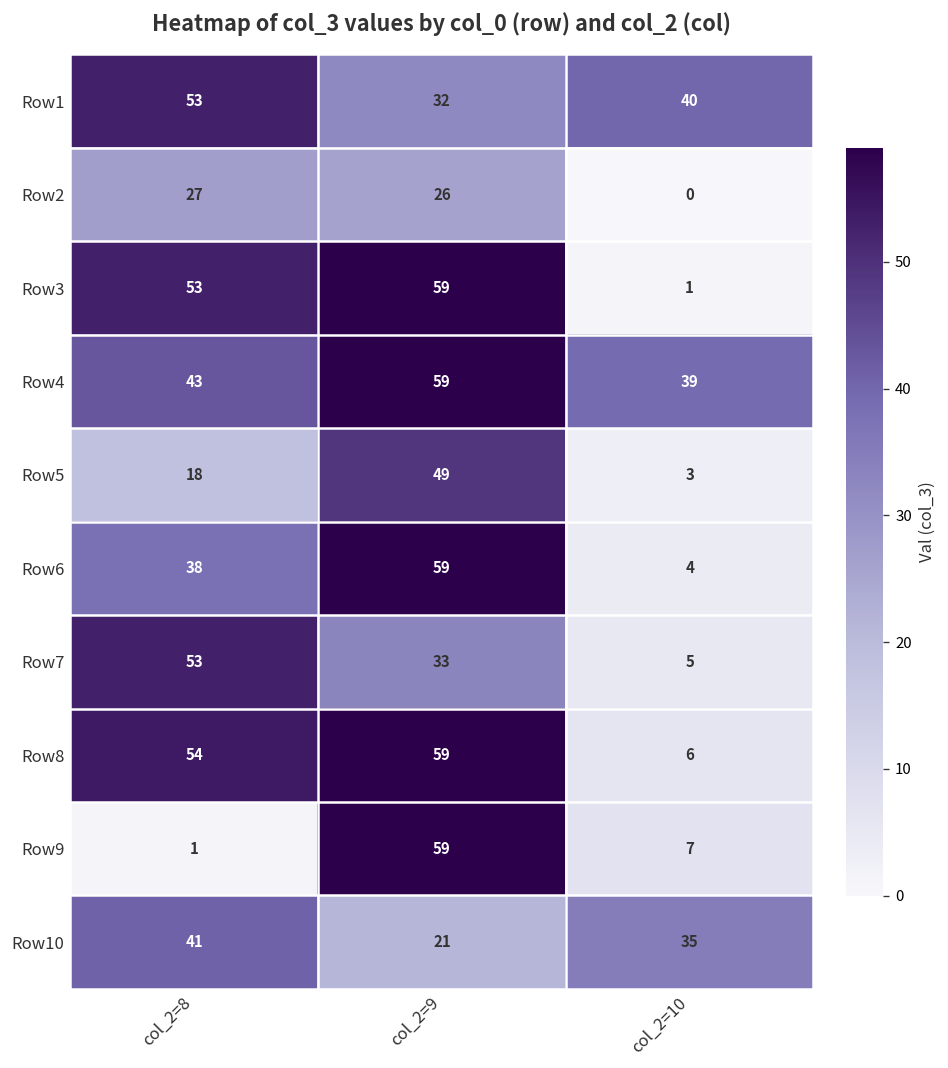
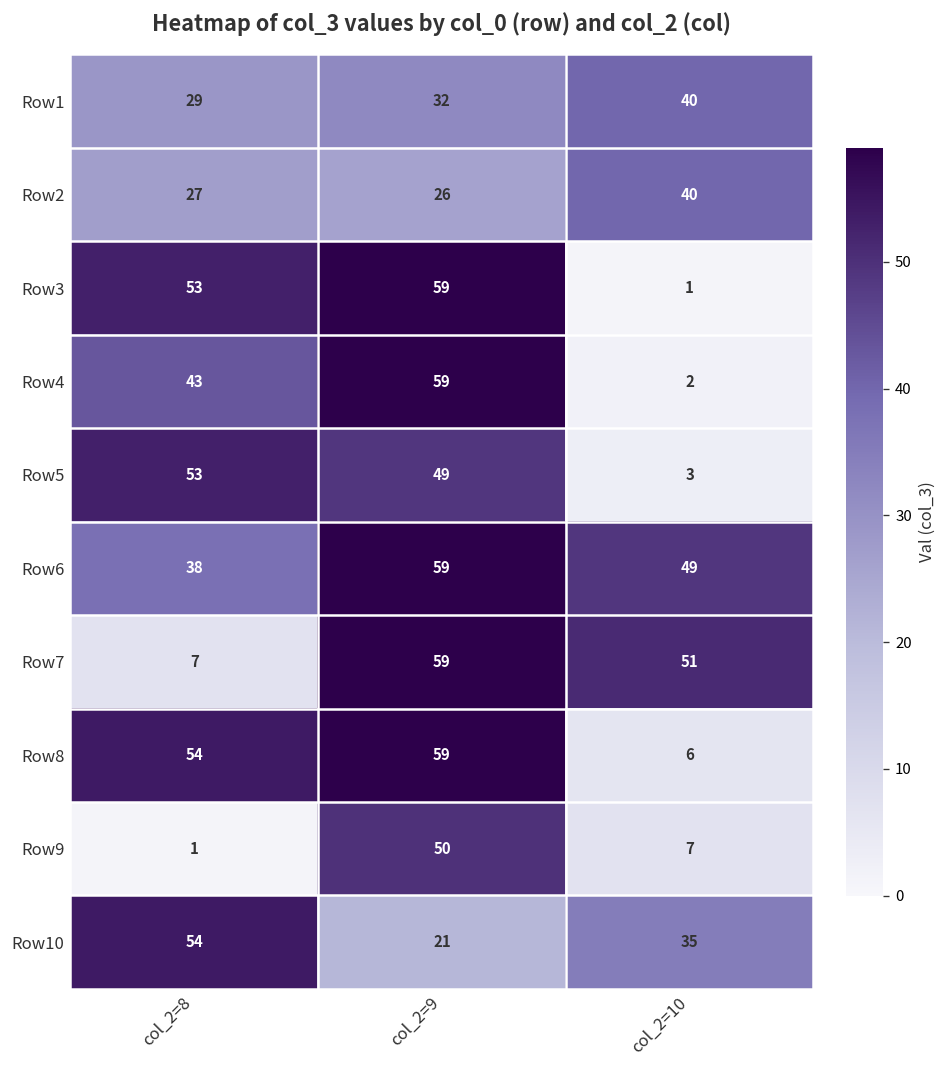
  {
    "Row1": {
-     "col_2=8": 53,
+     "col_2=8": 29,
      "col_2=9": 32,
      "col_2=10": 40
    },
    "Row2": {
      "col_2=8": 27,
      "col_2=9": 26,
-     "col_2=10": 0
+     "col_2=10": 40
    },
    "Row3": {
      "col_2=8": 53,
      "col_2=9": 59,
      "col_2=10": 1
    },
    "Row4": {
      "col_2=8": 43,
      "col_2=9": 59,
-     "col_2=10": 39
+     "col_2=10": 2
    },
    "Row5": {
-     "col_2=8": 18,
+     "col_2=8": 53,
      "col_2=9": 49,
      "col_2=10": 3
    },
    "Row6": {
      "col_2=8": 38,
      "col_2=9": 59,
-     "col_2=10": 4
+     "col_2=10": 49
    },
    "Row7": {
-     "col_2=8": 53,
-     "col_2=9": 33,
-     "col_2=10": 5
+     "col_2=8": 7,
+     "col_2=9": 59,
+     "col_2=10": 51
    },
    "Row8": {
      "col_2=8": 54,
      "col_2=9": 59,
      "col_2=10": 6
    },
    "Row9": {
      "col_2=8": 1,
-     "col_2=9": 59,
+     "col_2=9": 50,
      "col_2=10": 7
    },
    "Row10": {
-     "col_2=8": 41,
+     "col_2=8": 54,
      "col_2=9": 21,
      "col_2=10": 35
    }
  }
